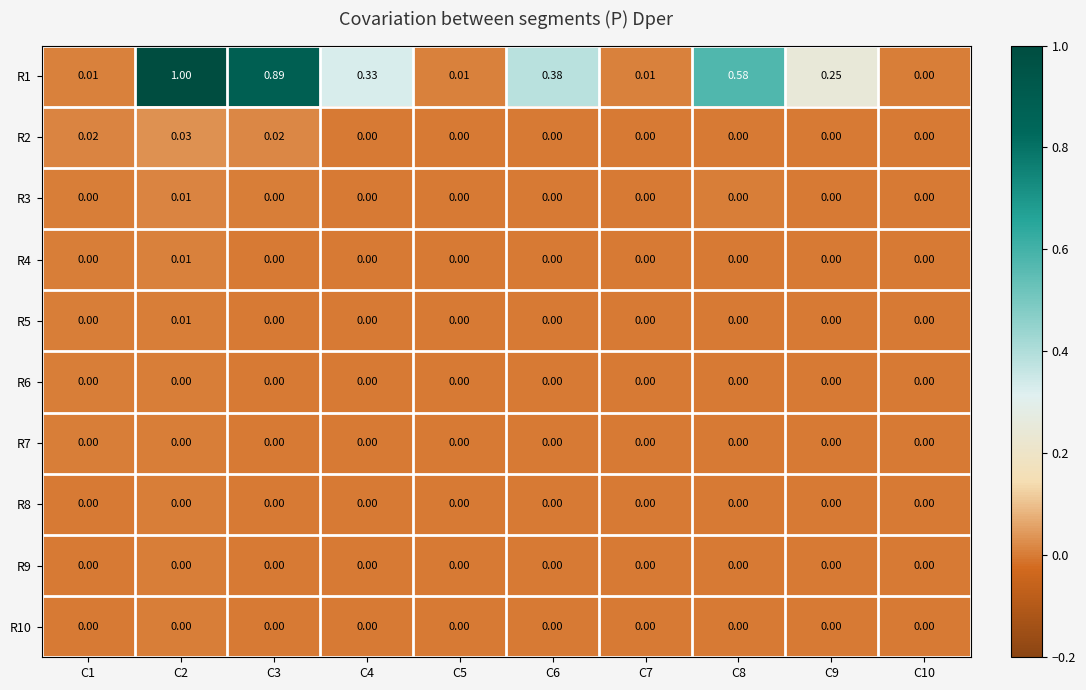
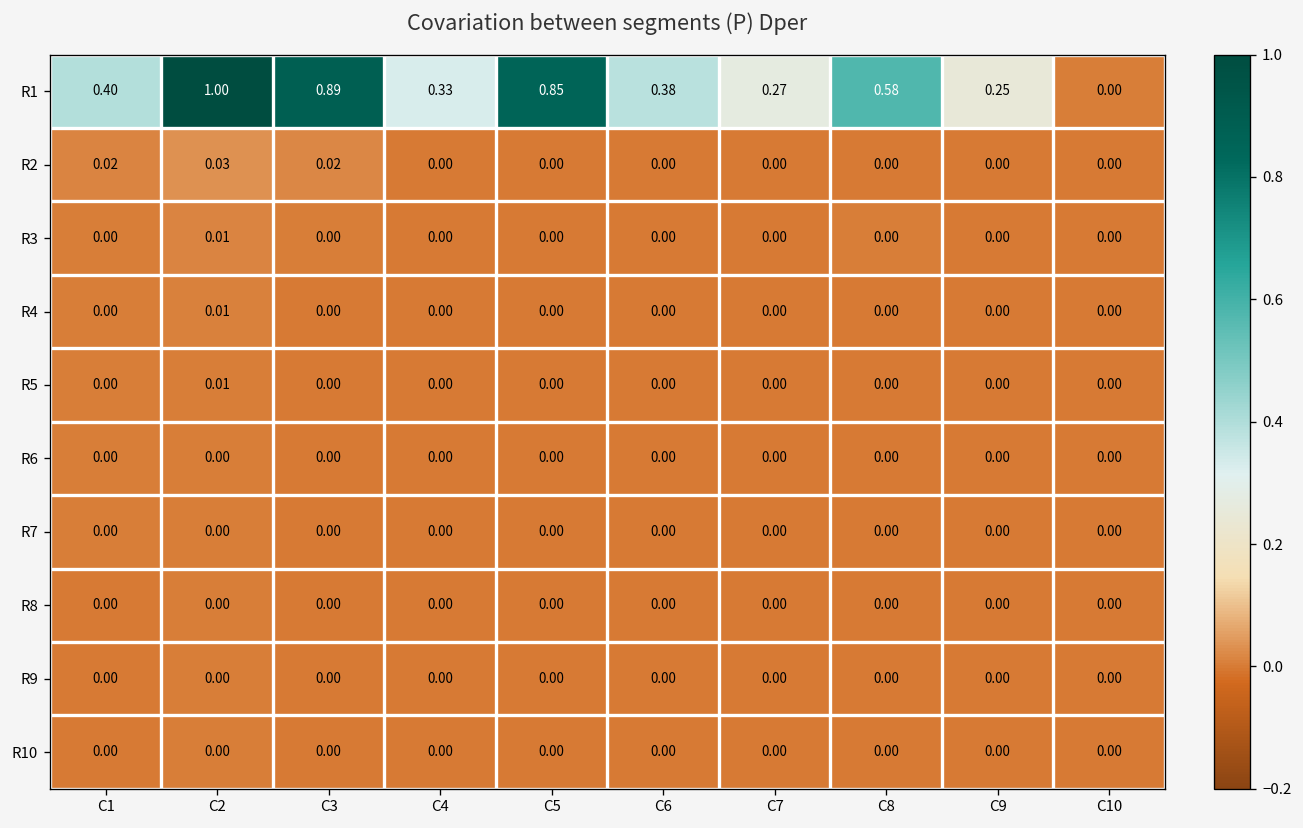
  {
    "R1": {
-     "C1": 0.01,
+     "C1": 0.40,
      "C2": 1.00,
      "C3": 0.89,
      "C4": 0.33,
-     "C5": 0.01,
+     "C5": 0.85,
      "C6": 0.38,
-     "C7": 0.01,
+     "C7": 0.27,
      "C8": 0.58,
      "C9": 0.25,
      "C10": 0.00
    },
    "R2": {
      "C1": 0.02,
      "C2": 0.03,
      "C3": 0.02,
      "C4": 0.00,
      "C5": 0.00,
      "C6": 0.00,
      "C7": 0.00,
      "C8": 0.00,
      "C9": 0.00,
      "C10": 0.00
    },
    "R3": {
      "C1": 0.00,
      "C2": 0.01,
      "C3": 0.00,
      "C4": 0.00,
      "C5": 0.00,
      "C6": 0.00,
      "C7": 0.00,
      "C8": 0.00,
      "C9": 0.00,
      "C10": 0.00
    },
    "R4": {
      "C1": 0.00,
      "C2": 0.01,
      "C3": 0.00,
      "C4": 0.00,
      "C5": 0.00,
      "C6": 0.00,
      "C7": 0.00,
      "C8": 0.00,
      "C9": 0.00,
      "C10": 0.00
    },
    "R5": {
      "C1": 0.00,
      "C2": 0.01,
      "C3": 0.00,
      "C4": 0.00,
      "C5": 0.00,
      "C6": 0.00,
      "C7": 0.00,
      "C8": 0.00,
      "C9": 0.00,
      "C10": 0.00
    },
    "R6": {
      "C1": 0.00,
      "C2": 0.00,
      "C3": 0.00,
      "C4": 0.00,
      "C5": 0.00,
      "C6": 0.00,
      "C7": 0.00,
      "C8": 0.00,
      "C9": 0.00,
      "C10": 0.00
    },
    "R7": {
      "C1": 0.00,
      "C2": 0.00,
      "C3": 0.00,
      "C4": 0.00,
      "C5": 0.00,
      "C6": 0.00,
      "C7": 0.00,
      "C8": 0.00,
      "C9": 0.00,
      "C10": 0.00
    },
    "R8": {
      "C1": 0.00,
      "C2": 0.00,
      "C3": 0.00,
      "C4": 0.00,
      "C5": 0.00,
      "C6": 0.00,
      "C7": 0.00,
      "C8": 0.00,
      "C9": 0.00,
      "C10": 0.00
    },
    "R9": {
      "C1": 0.00,
      "C2": 0.00,
      "C3": 0.00,
      "C4": 0.00,
      "C5": 0.00,
      "C6": 0.00,
      "C7": 0.00,
      "C8": 0.00,
      "C9": 0.00,
      "C10": 0.00
    },
    "R10": {
      "C1": 0.00,
      "C2": 0.00,
      "C3": 0.00,
      "C4": 0.00,
      "C5": 0.00,
      "C6": 0.00,
      "C7": 0.00,
      "C8": 0.00,
      "C9": 0.00,
      "C10": 0.00
    }
  }
